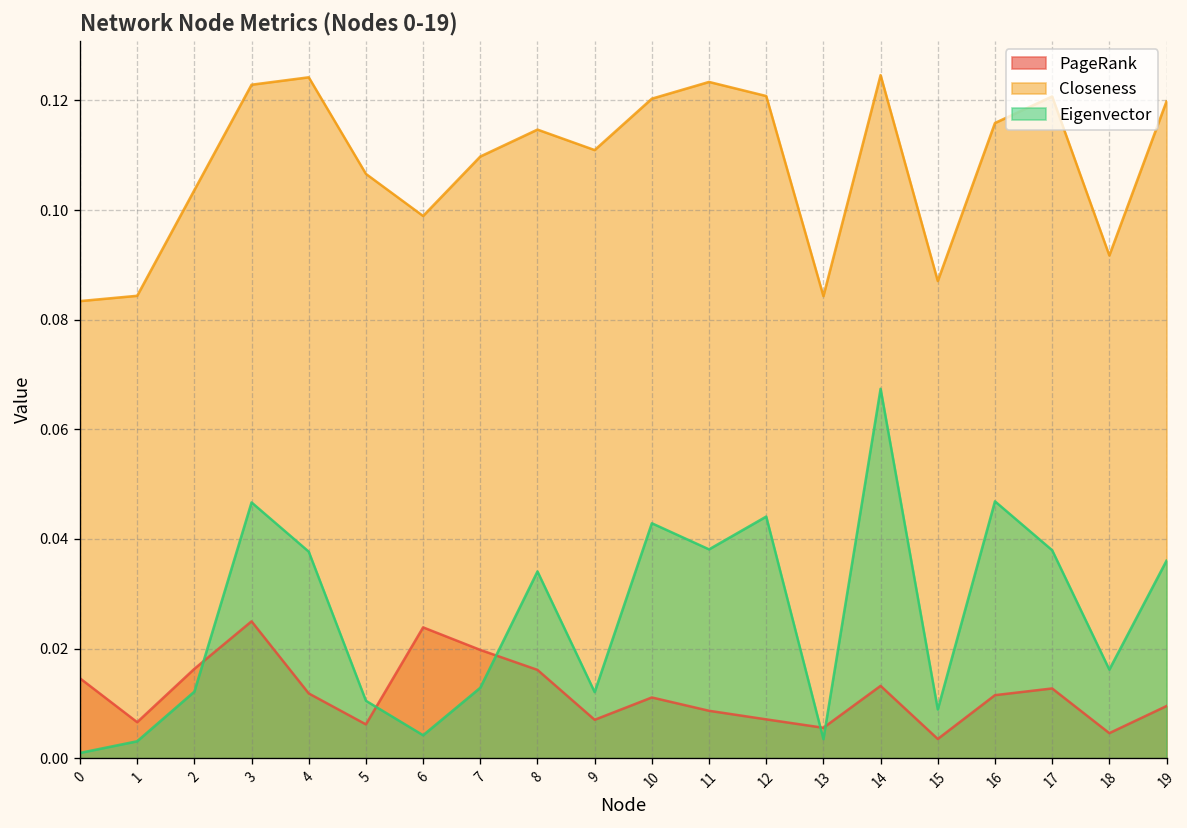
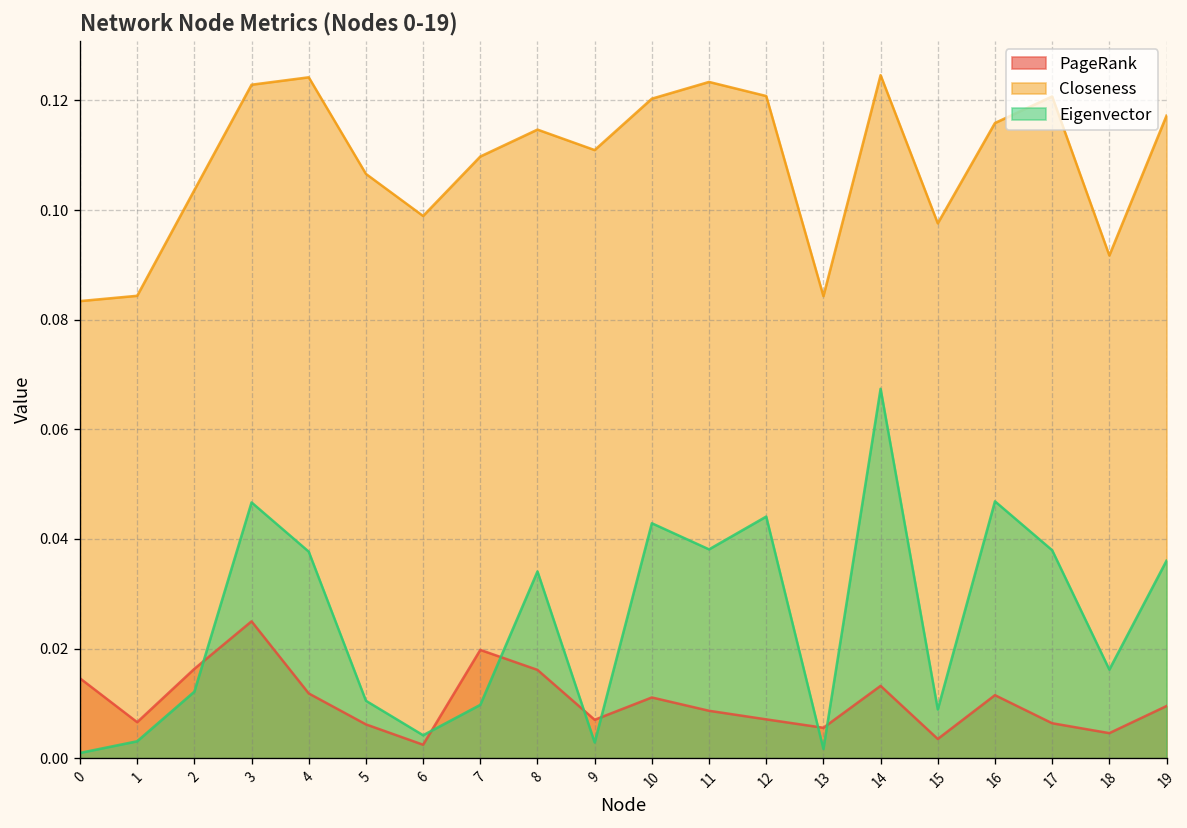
  {
    "PageRank": {
      "0": 0.015,
      "1": 0.007,
      "2": 0.016,
      "3": 0.025,
      "4": 0.012,
      "5": 0.006,
-     "6": 0.024,
+     "6": 0.002,
      "7": 0.020,
      "8": 0.016,
      "9": 0.007,
      "10": 0.011,
      "11": 0.009,
      "12": 0.007,
      "13": 0.006,
      "14": 0.013,
      "15": 0.004,
      "16": 0.012,
-     "17": 0.013,
+     "17": 0.006,
      "18": 0.005,
      "19": 0.010
    },
    "Closeness": {
      "0": 0.083,
      "1": 0.084,
      "2": 0.104,
      "3": 0.123,
      "4": 0.124,
      "5": 0.107,
      "6": 0.099,
      "7": 0.110,
      "8": 0.115,
      "9": 0.111,
      "10": 0.120,
      "11": 0.123,
      "12": 0.121,
      "13": 0.084,
      "14": 0.125,
-     "15": 0.087,
+     "15": 0.098,
      "16": 0.116,
      "18": 0.092,
-     "19": 0.120
+     "19": 0.117
    },
    "Eigenvector": {
      "0": 0.001,
      "1": 0.003,
      "2": 0.012,
      "3": 0.047,
      "4": 0.038,
      "5": 0.010,
      "6": 0.004,
-     "7": 0.013,
+     "7": 0.010,
      "8": 0.034,
-     "9": 0.012,
+     "9": 0.003,
      "10": 0.043,
      "11": 0.038,
      "12": 0.044,
-     "13": 0.003,
+     "13": 0.002,
      "14": 0.067,
      "15": 0.009,
      "16": 0.047,
      "17": 0.038,
      "18": 0.016,
      "19": 0.036
    }
  }
